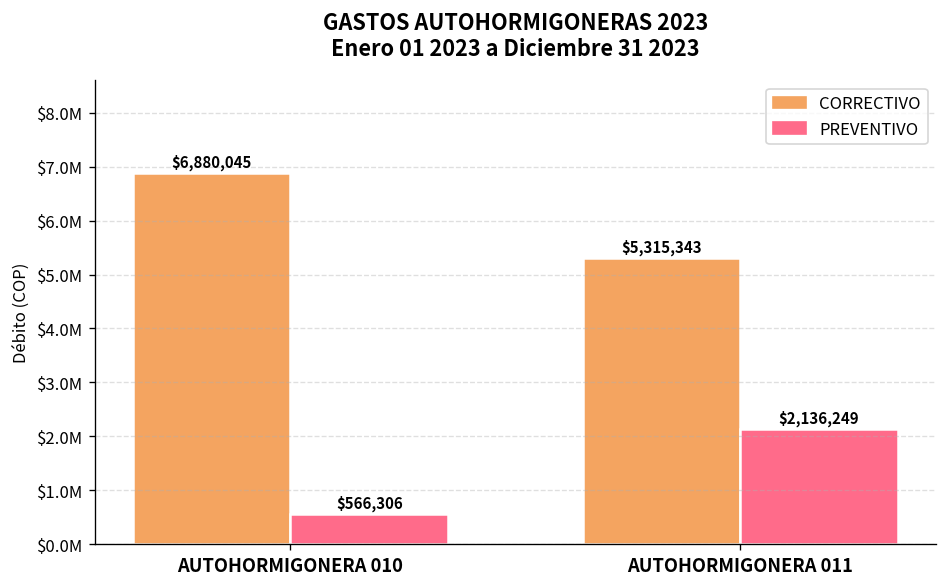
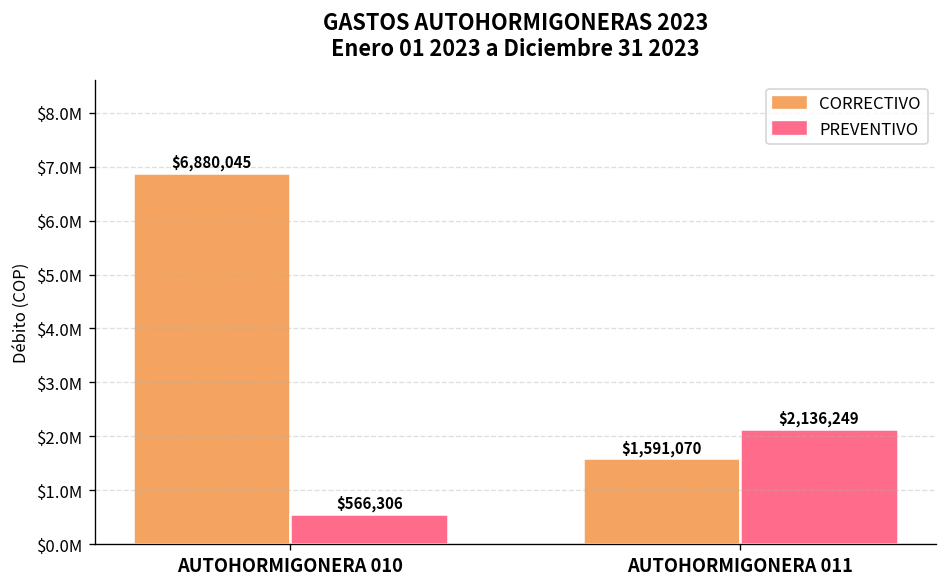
  {
    "CORRECTIVO": {
      "AUTOHORMIGONERA 010": "$6,880,045",
-     "AUTOHORMIGONERA 011": "$5,315,343"
+     "AUTOHORMIGONERA 011": "$1,591,070"
    },
    "PREVENTIVO": {
      "AUTOHORMIGONERA 010": "$566,306",
      "AUTOHORMIGONERA 011": "$2,136,249"
    }
  }
